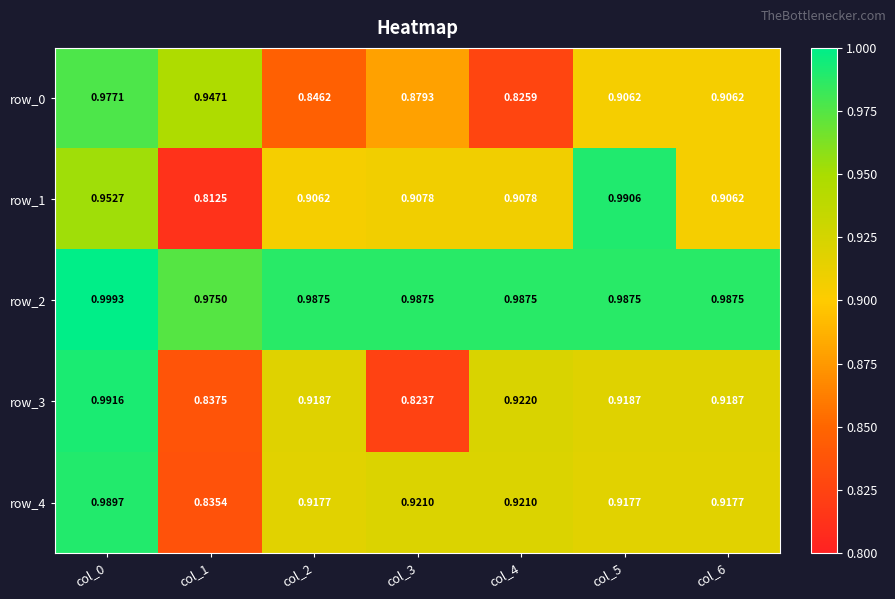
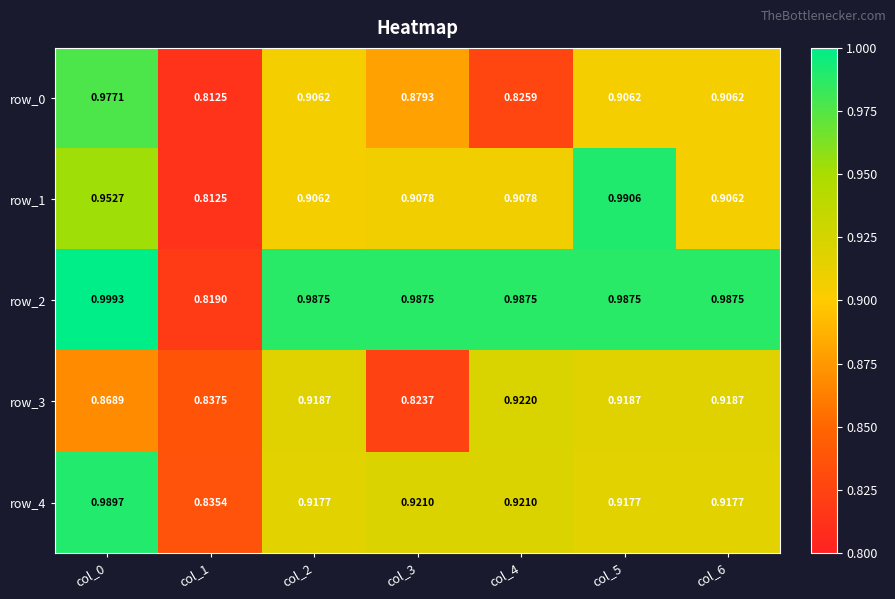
  {
    "row_0": {
      "col_0": 0.9771,
-     "col_1": 0.9471,
-     "col_2": 0.8462,
+     "col_1": 0.8125,
+     "col_2": 0.9062,
      "col_3": 0.8793,
      "col_4": 0.8259,
      "col_5": 0.9062,
      "col_6": 0.9062
    },
    "row_1": {
      "col_0": 0.9527,
      "col_1": 0.8125,
      "col_2": 0.9062,
      "col_3": 0.9078,
      "col_4": 0.9078,
      "col_5": 0.9906,
      "col_6": 0.9062
    },
    "row_2": {
      "col_0": 0.9993,
-     "col_1": 0.9750,
+     "col_1": 0.8190,
      "col_2": 0.9875,
      "col_3": 0.9875,
      "col_4": 0.9875,
      "col_5": 0.9875,
      "col_6": 0.9875
    },
    "row_3": {
-     "col_0": 0.9916,
+     "col_0": 0.8689,
      "col_1": 0.8375,
      "col_2": 0.9187,
      "col_3": 0.8237,
      "col_4": 0.9220,
      "col_5": 0.9187,
      "col_6": 0.9187
    },
    "row_4": {
      "col_0": 0.9897,
      "col_1": 0.8354,
      "col_2": 0.9177,
      "col_3": 0.9210,
      "col_4": 0.9210,
      "col_5": 0.9177,
      "col_6": 0.9177
    }
  }
